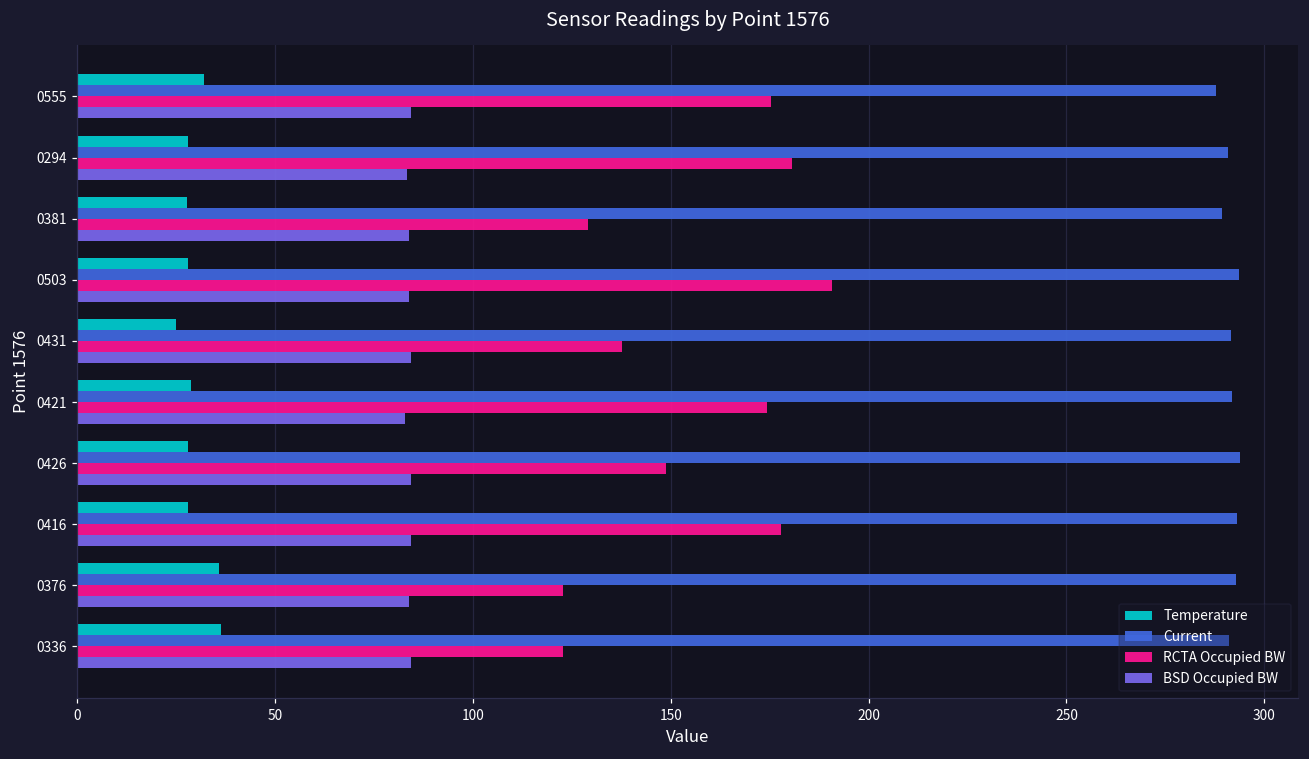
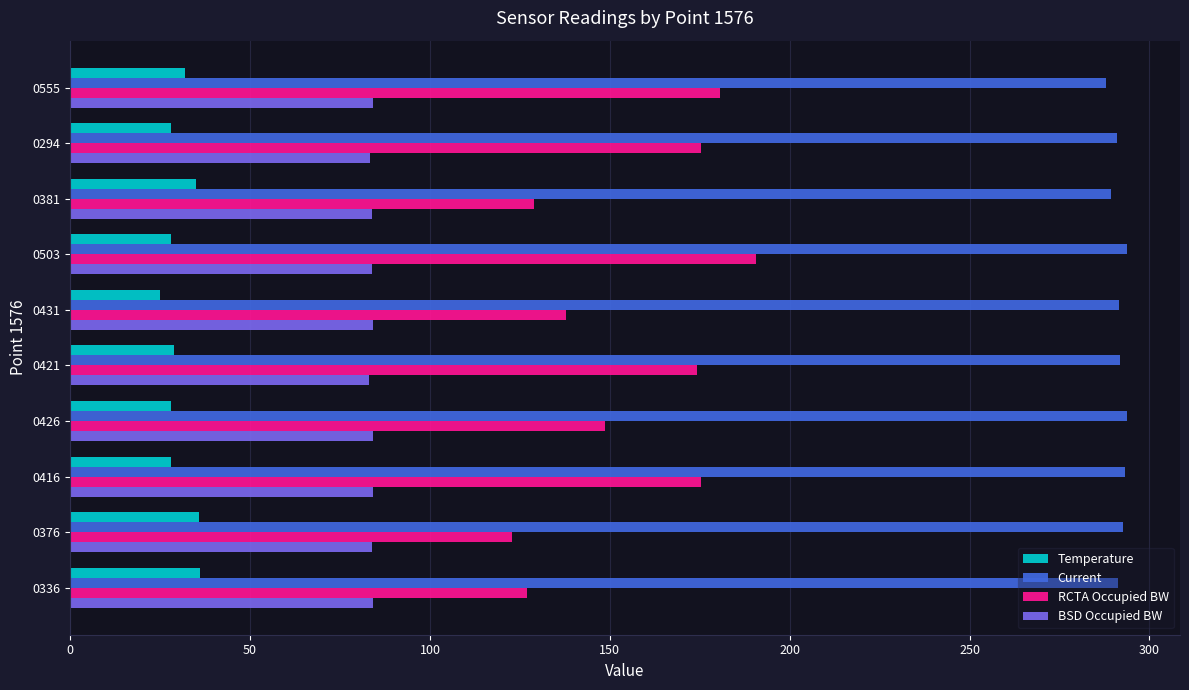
  {
    "Temperature": {
      "0555": 32,
      "0294": 28,
-     "0381": 28,
+     "0381": 35,
      "0503": 28,
      "0431": 25,
      "0421": 29,
      "0426": 28,
      "0416": 28,
      "0376": 36,
      "0336": 36
    },
    "RCTA Occupied BW": {
-     "0555": 175,
-     "0294": 181,
+     "0555": 181,
+     "0294": 175,
      "0381": 129,
      "0503": 191,
      "0431": 138,
      "0421": 174,
      "0426": 149,
-     "0416": 178,
+     "0416": 175,
      "0376": 123,
-     "0336": 123
+     "0336": 127
    }
  }
